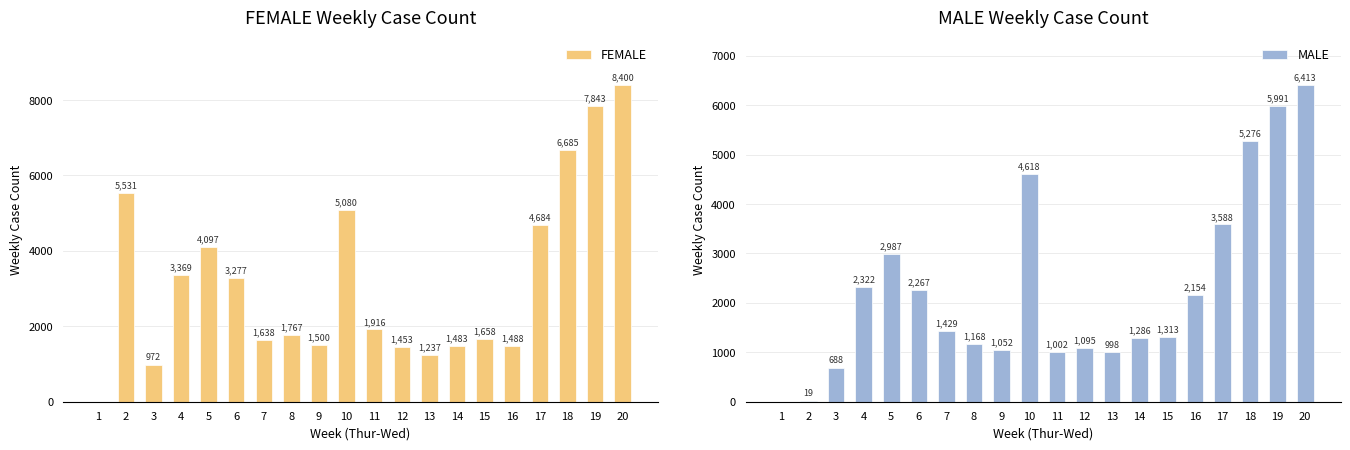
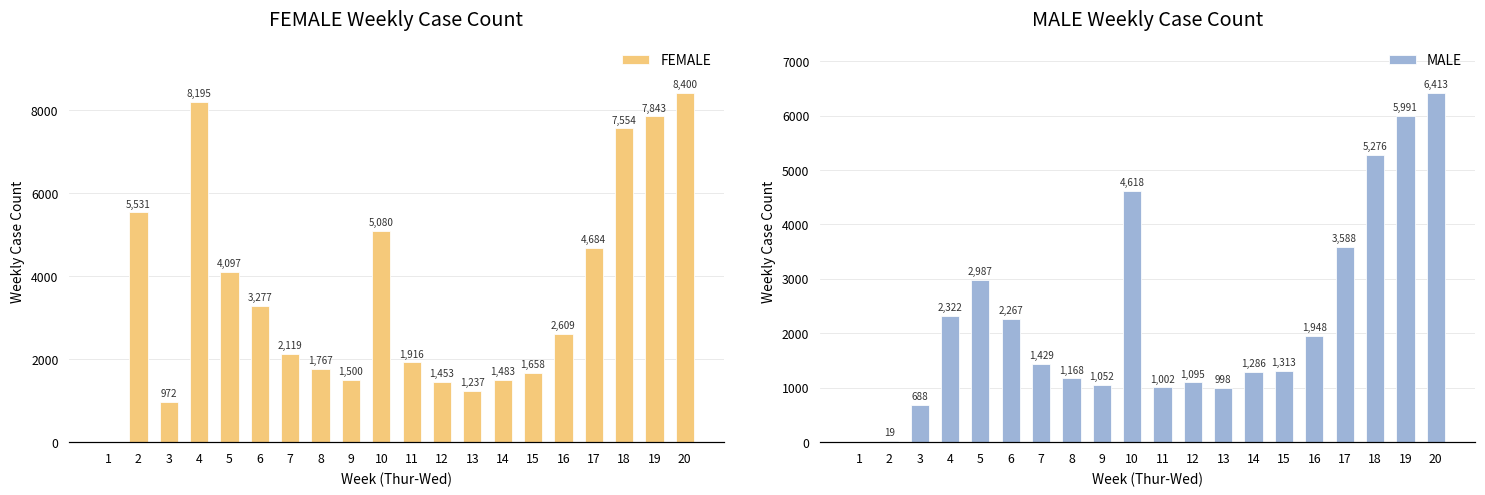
  {
    "FEMALE Weekly Case Count": {
      "2": "5,531",
      "3": "972",
-     "4": "3,369",
+     "4": "8,195",
      "5": "4,097",
      "6": "3,277",
-     "7": "1,638",
+     "7": "2,119",
      "8": "1,767",
      "9": "1,500",
      "10": "5,080",
      "11": "1,916",
      "12": "1,453",
      "13": "1,237",
      "14": "1,483",
      "15": "1,658",
-     "16": "1,488",
+     "16": "2,609",
      "17": "4,684",
-     "18": "6,685",
+     "18": "7,554",
      "19": "7,843",
      "20": "8,400"
    },
    "MALE Weekly Case Count": {
      "2": "19",
      "3": "688",
      "4": "2,322",
      "5": "2,987",
      "6": "2,267",
      "7": "1,429",
      "8": "1,168",
      "9": "1,052",
      "10": "4,618",
      "11": "1,002",
      "12": "1,095",
      "13": "998",
      "14": "1,286",
      "15": "1,313",
-     "16": "2,154",
+     "16": "1,948",
      "17": "3,588",
      "18": "5,276",
      "19": "5,991",
      "20": "6,413"
    }
  }
